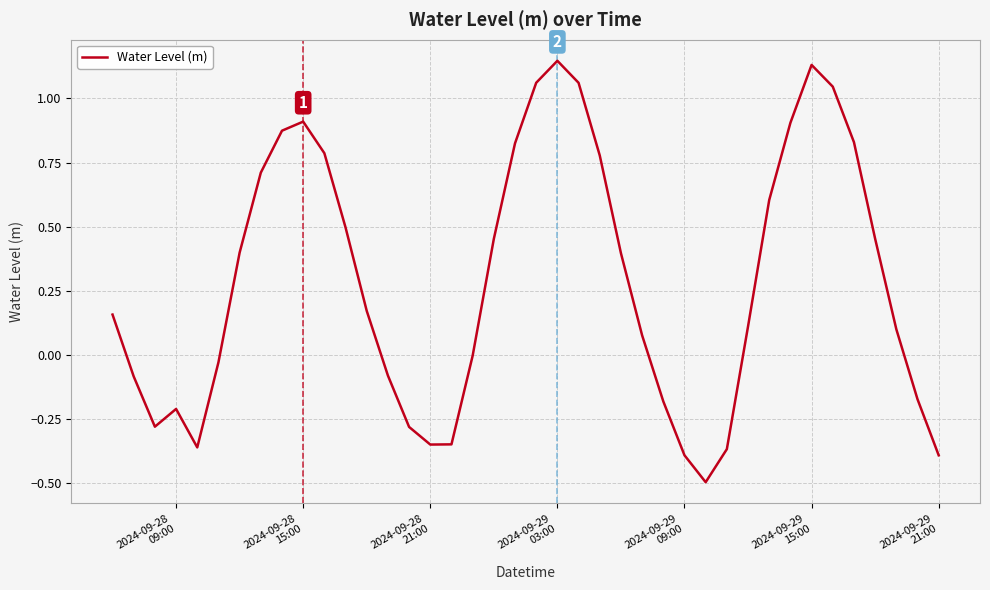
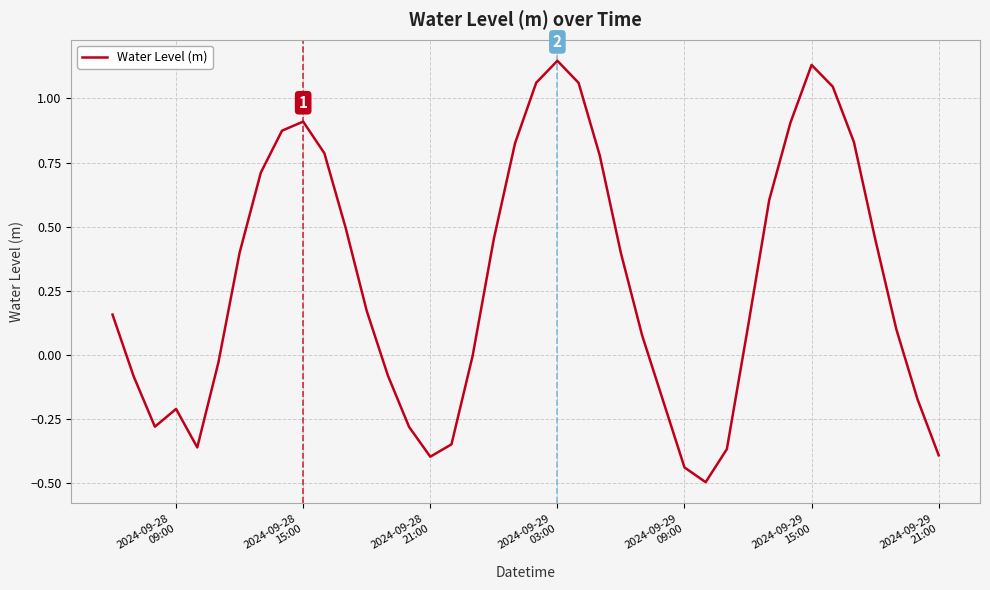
  {
    "2024-09-28 09:00": -0.21,
-   "2024-09-28 21:00": -0.35,
-   "2024-09-29 09:00": -0.39,
+   "2024-09-28 21:00": -0.40,
+   "2024-09-29 09:00": -0.44,
    "2024-09-29 15:00": 1.13,
    "2024-09-29 21:00": -0.39
  }
